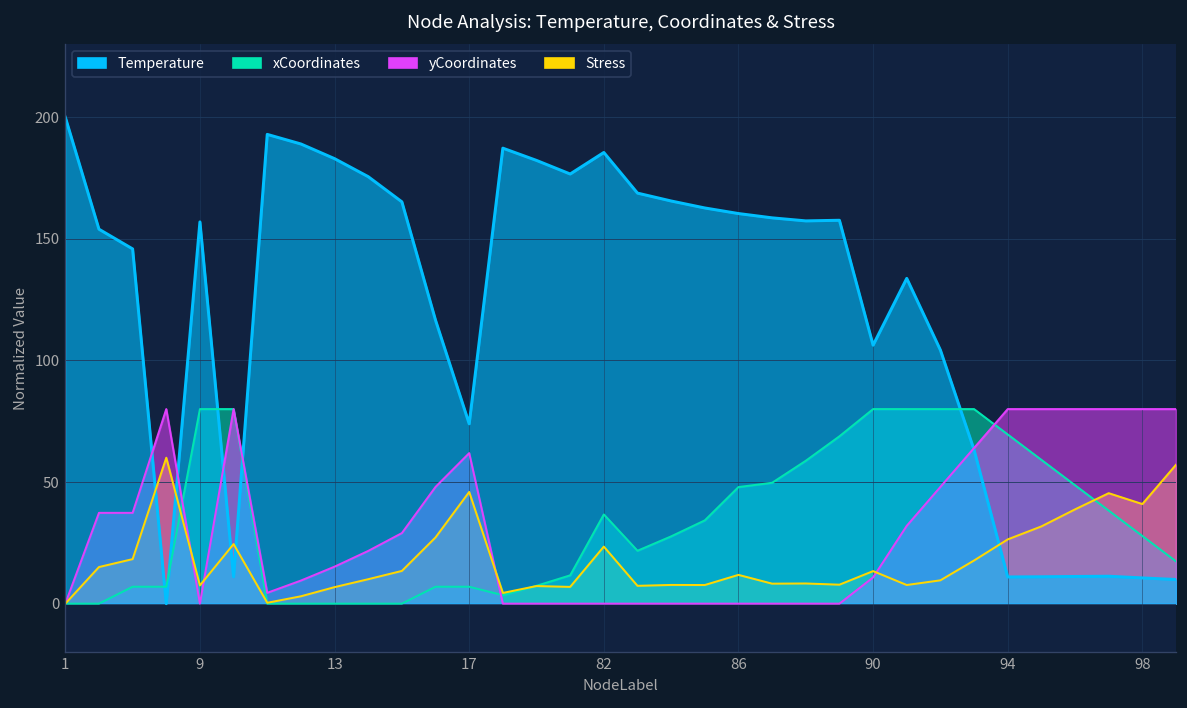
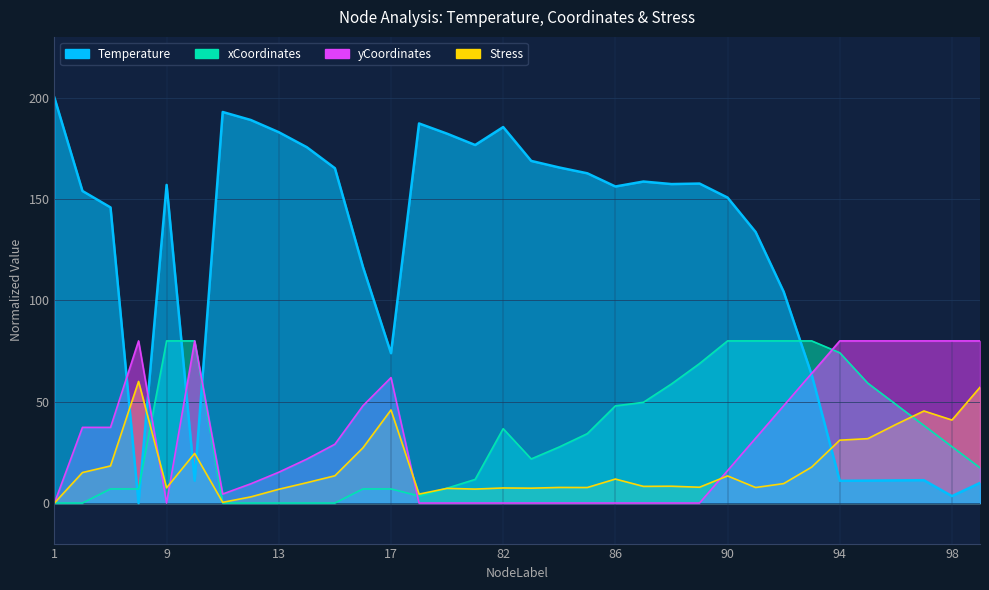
  {
    "Stress": {
-     "82": 23,
+     "82": 7,
      "86": 12,
      "90": 13,
-     "94": 26,
+     "94": 31,
      "98": 41
    },
    "xCoordinates": {
      "82": 37,
      "86": 48,
      "90": 80,
-     "94": 70,
+     "94": 74,
      "98": 28
    },
    "yCoordinates": {
      "82": 0,
      "86": 0,
-     "90": 11,
+     "90": 16,
      "94": 80,
      "98": 80
    },
    "Temperature": {
      "82": 186,
-     "86": 160,
-     "90": 106,
+     "86": 156,
+     "90": 151,
      "94": 11,
-     "98": 11
+     "98": 3
    }
  }
